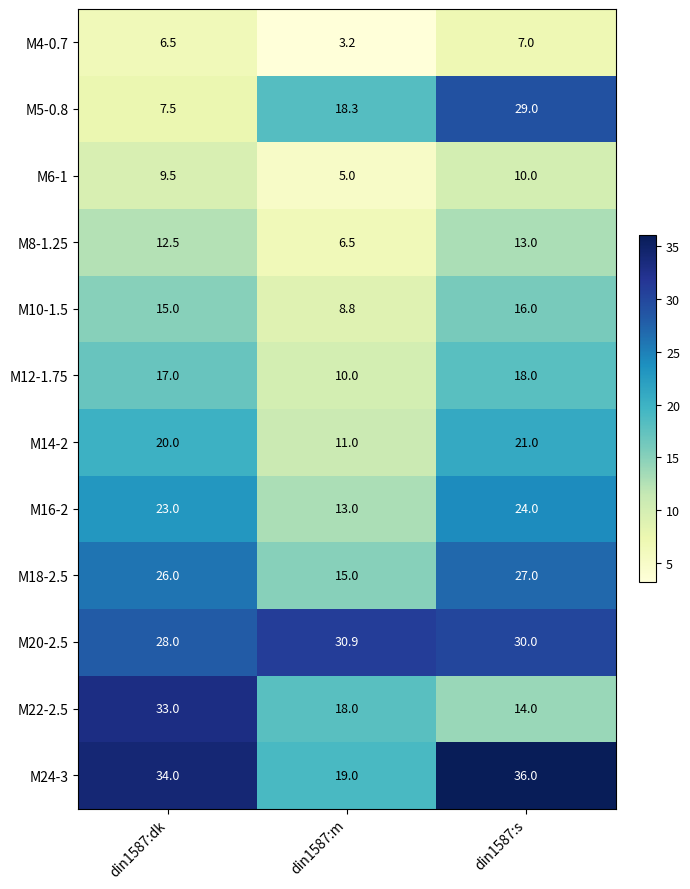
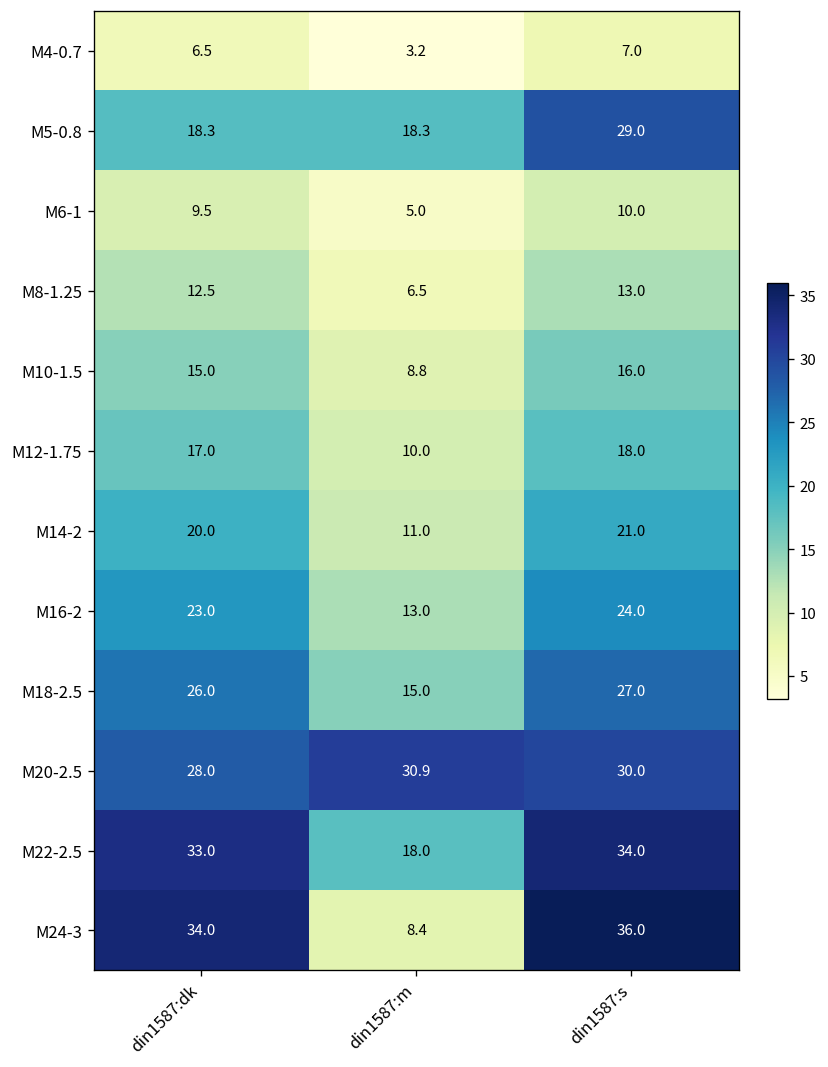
  {
    "M4-0.7": {
      "din1587:dk": 6.5,
      "din1587:m": 3.2,
      "din1587:s": 7.0
    },
    "M5-0.8": {
-     "din1587:dk": 7.5,
+     "din1587:dk": 18.3,
      "din1587:m": 18.3,
      "din1587:s": 29.0
    },
    "M6-1": {
      "din1587:dk": 9.5,
      "din1587:m": 5.0,
      "din1587:s": 10.0
    },
    "M8-1.25": {
      "din1587:dk": 12.5,
      "din1587:m": 6.5,
      "din1587:s": 13.0
    },
    "M10-1.5": {
      "din1587:dk": 15.0,
      "din1587:m": 8.8,
      "din1587:s": 16.0
    },
    "M12-1.75": {
      "din1587:dk": 17.0,
      "din1587:m": 10.0,
      "din1587:s": 18.0
    },
    "M14-2": {
      "din1587:dk": 20.0,
      "din1587:m": 11.0,
      "din1587:s": 21.0
    },
    "M16-2": {
      "din1587:dk": 23.0,
      "din1587:m": 13.0,
      "din1587:s": 24.0
    },
    "M18-2.5": {
      "din1587:dk": 26.0,
      "din1587:m": 15.0,
      "din1587:s": 27.0
    },
    "M20-2.5": {
      "din1587:dk": 28.0,
      "din1587:m": 30.9,
      "din1587:s": 30.0
    },
    "M22-2.5": {
      "din1587:dk": 33.0,
      "din1587:m": 18.0,
-     "din1587:s": 14.0
+     "din1587:s": 34.0
    },
    "M24-3": {
      "din1587:dk": 34.0,
-     "din1587:m": 19.0,
+     "din1587:m": 8.4,
      "din1587:s": 36.0
    }
  }
